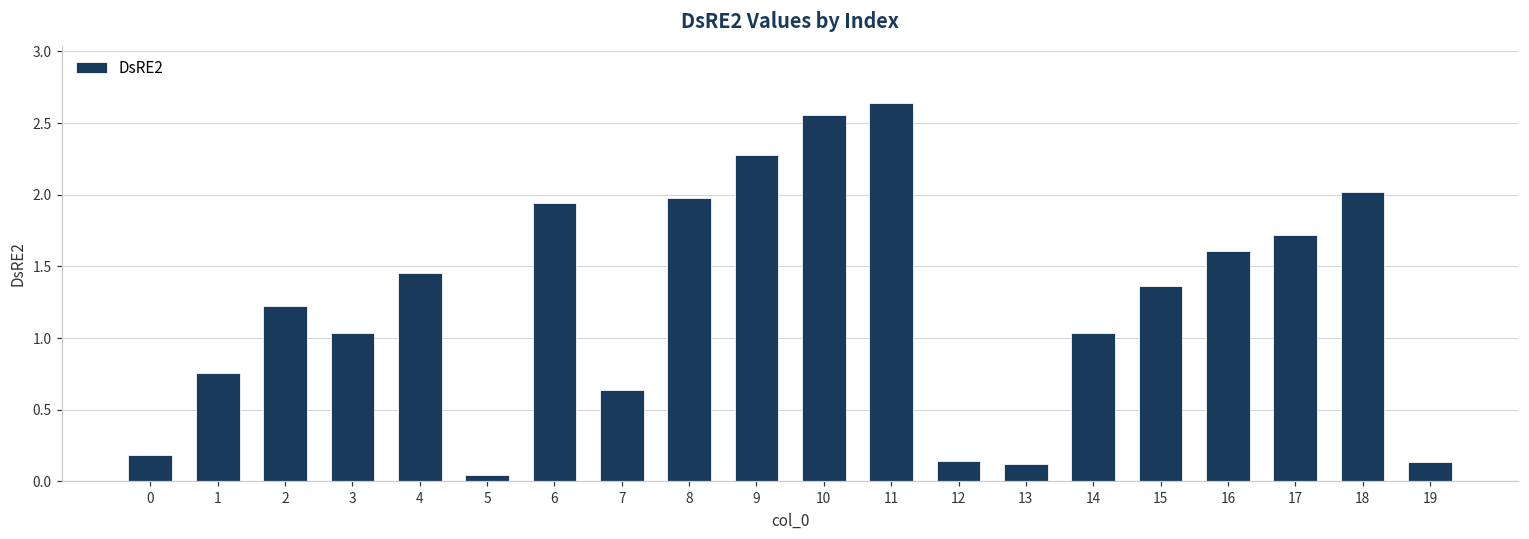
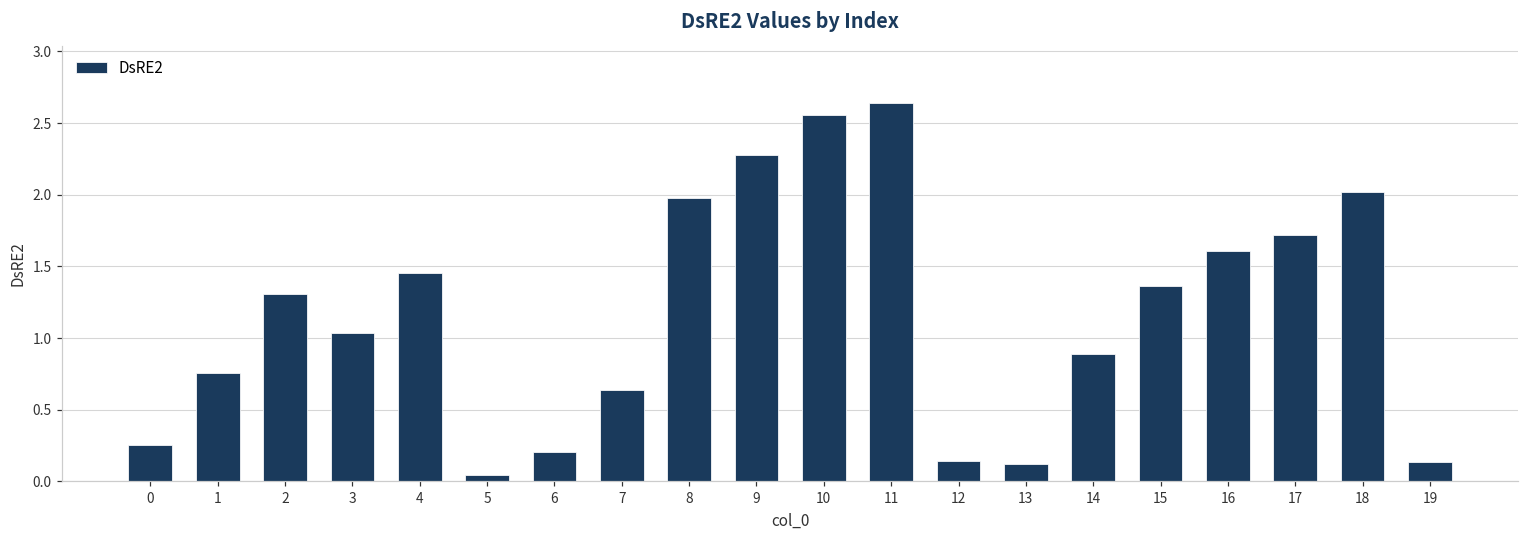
  {
-   "0": 0.19,
+   "0": 0.25,
    "1": 0.76,
-   "2": 1.23,
+   "2": 1.31,
    "3": 1.04,
    "4": 1.46,
    "5": 0.05,
-   "6": 1.94,
+   "6": 0.20,
    "7": 0.64,
    "8": 1.98,
    "9": 2.28,
    "10": 2.56,
    "11": 2.64,
    "12": 0.14,
    "13": 0.12,
-   "14": 1.04,
+   "14": 0.89,
    "15": 1.36,
    "16": 1.61,
    "17": 1.72,
    "18": 2.02,
    "19": 0.14
  }
